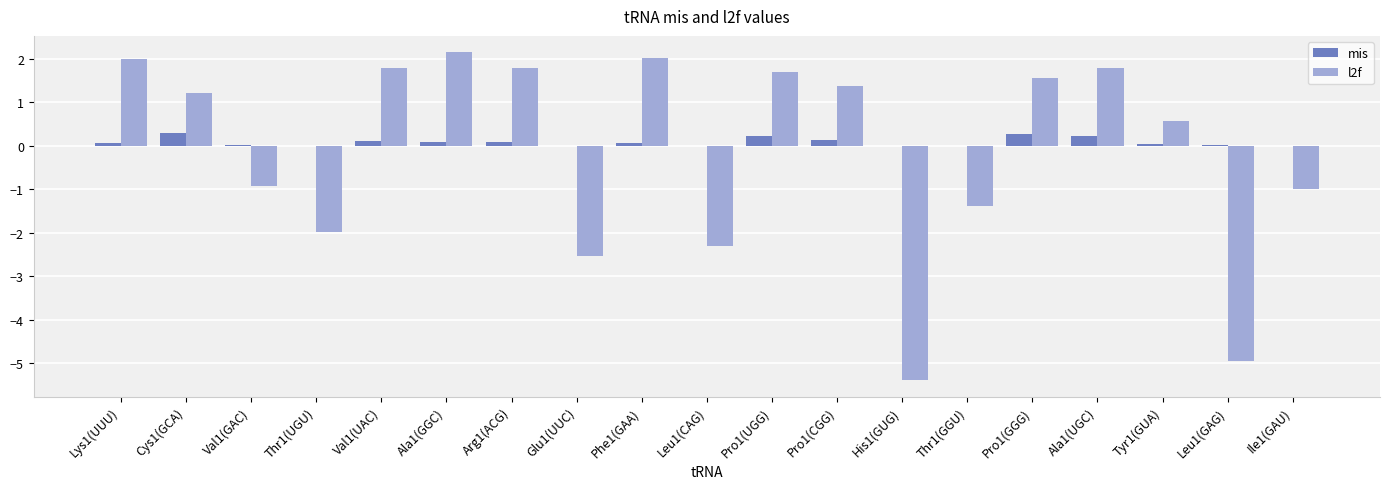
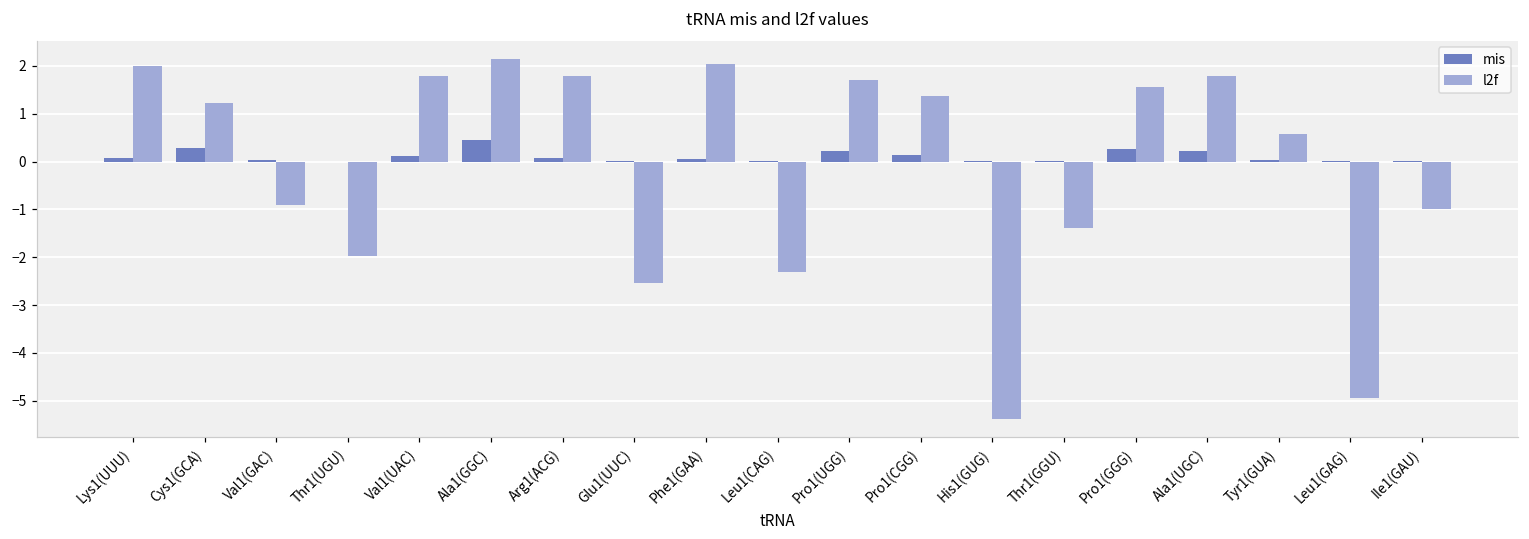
  {
    "mis": {
      "Lys1(UUU)": 0.1,
      "Cys1(GCA)": 0.3,
      "Val1(UAC)": 0.1,
-     "Ala1(GGC)": 0.1,
+     "Ala1(GGC)": 0.5,
      "Arg1(ACG)": 0.1,
      "Pro1(UGG)": 0.2,
      "Pro1(CGG)": 0.1,
      "Pro1(GGG)": 0.3,
      "Ala1(UGC)": 0.2
    },
    "l2f": {
      "Lys1(UUU)": 2.0,
      "Cys1(GCA)": 1.2,
      "Val1(GAC)": -0.9,
      "Thr1(UGU)": -2.0,
      "Val1(UAC)": 1.8,
      "Ala1(GGC)": 2.2,
      "Arg1(ACG)": 1.8,
      "Glu1(UUC)": -2.5,
      "Phe1(GAA)": 2.0,
      "Leu1(CAG)": -2.3,
      "Pro1(UGG)": 1.7,
      "Pro1(CGG)": 1.4,
      "His1(GUG)": -5.4,
      "Thr1(GGU)": -1.4,
      "Pro1(GGG)": 1.6,
      "Ala1(UGC)": 1.8,
      "Tyr1(GUA)": 0.6,
      "Leu1(GAG)": -4.9,
      "Ile1(GAU)": -1.0
    }
  }
